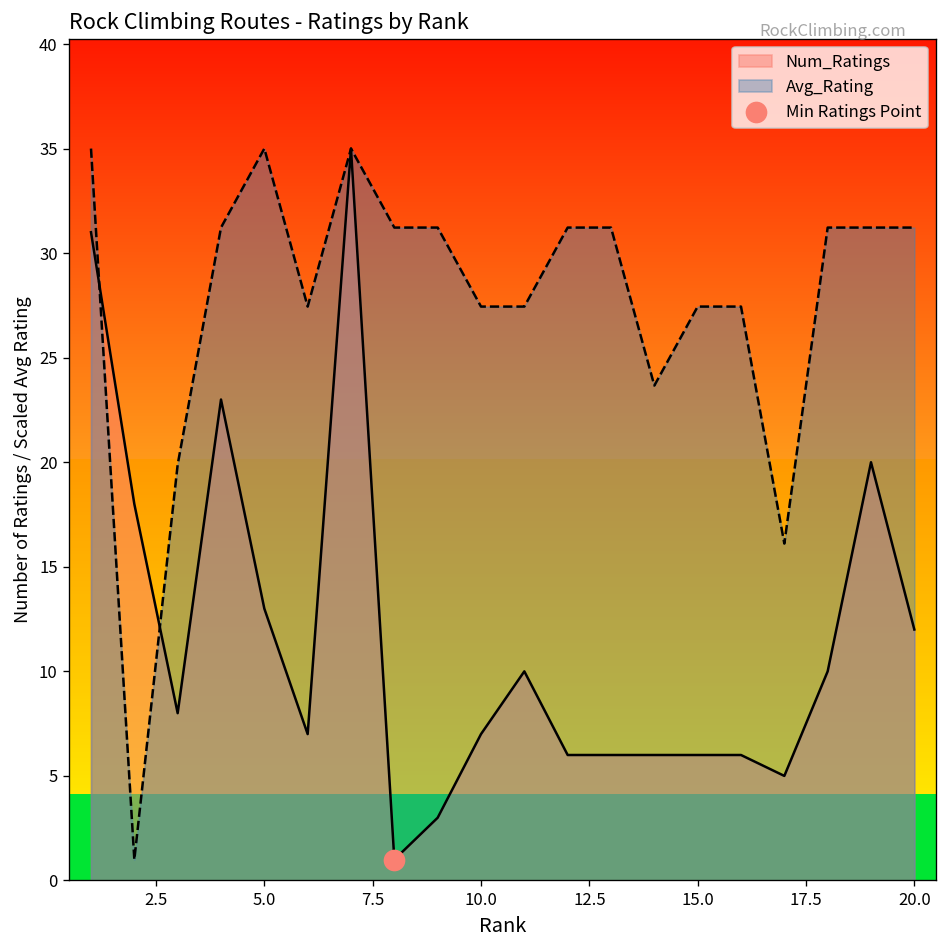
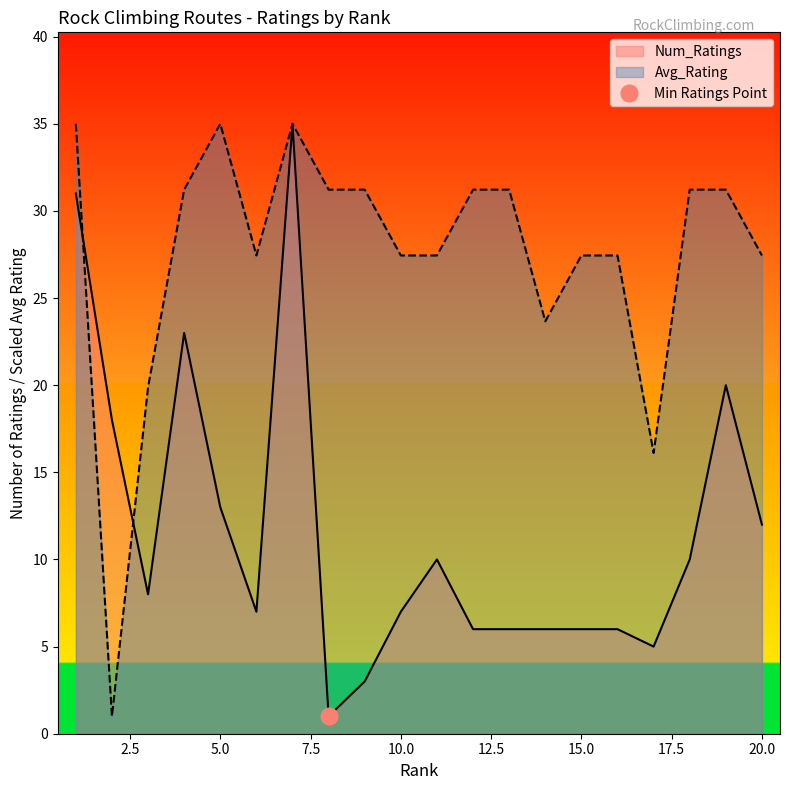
  {
    "Avg_Rating": {
      "5.0": 35.0,
      "10.0": 27.4,
      "15.0": 27.4,
-     "20.0": 31.2
+     "20.0": 27.4
    }
  }
